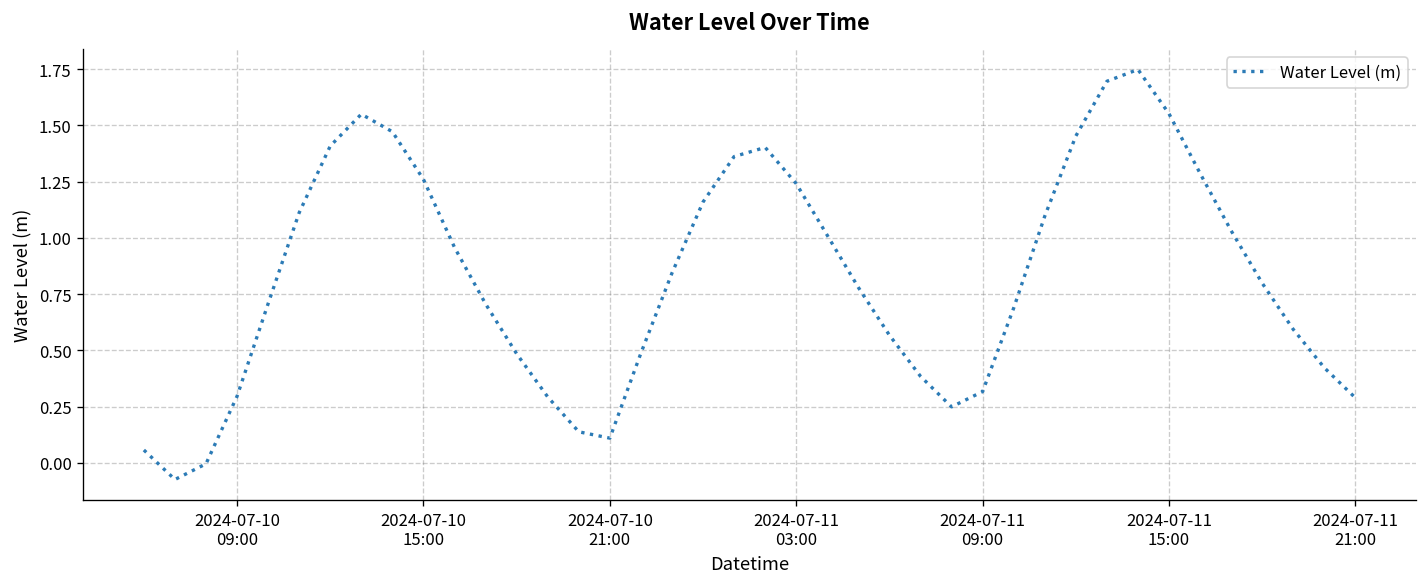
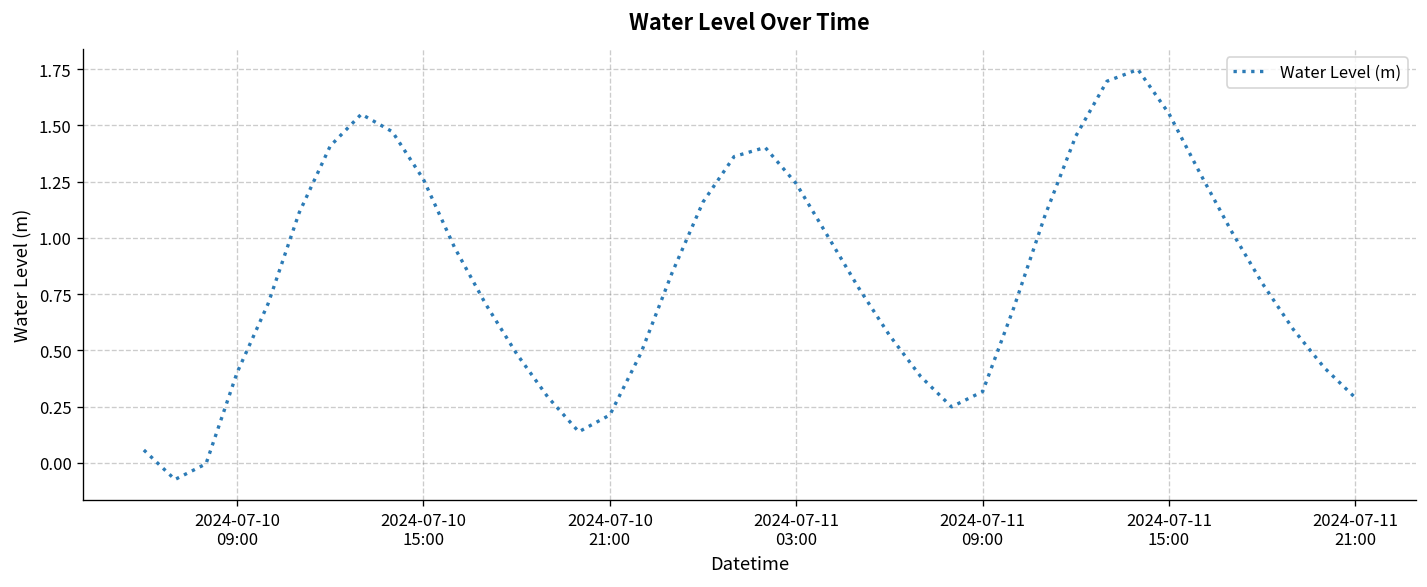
  {
-   "2024-07-10 09:00": 0.30,
+   "2024-07-10 09:00": 0.40,
    "2024-07-10 15:00": 1.26,
-   "2024-07-10 21:00": 0.11,
+   "2024-07-10 21:00": 0.21,
    "2024-07-11 03:00": 1.24,
    "2024-07-11 09:00": 0.32,
    "2024-07-11 15:00": 1.55,
    "2024-07-11 21:00": 0.29
  }
